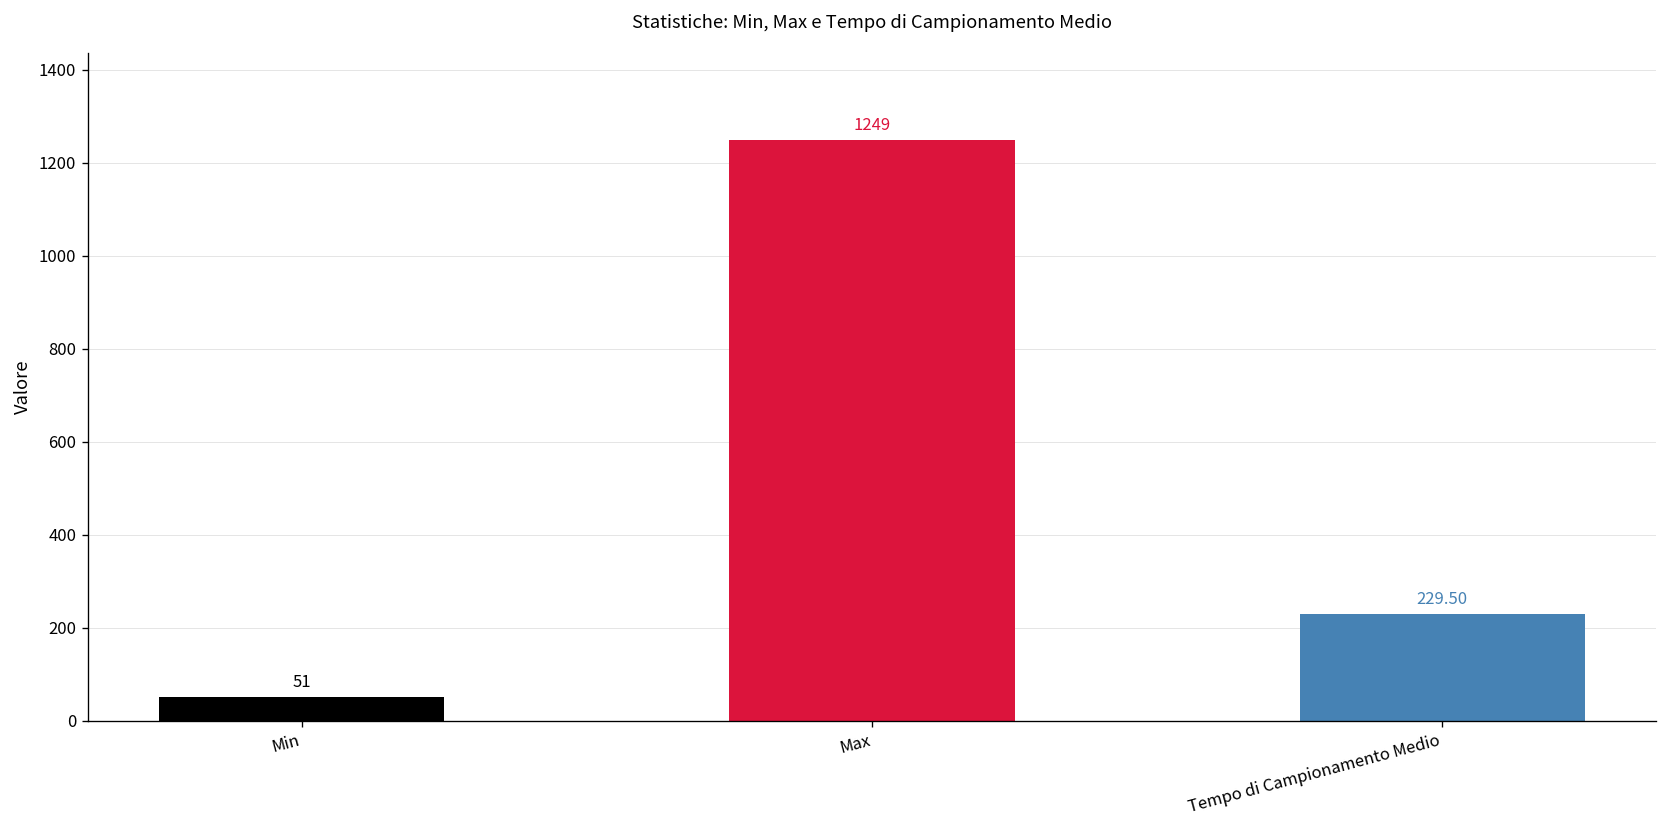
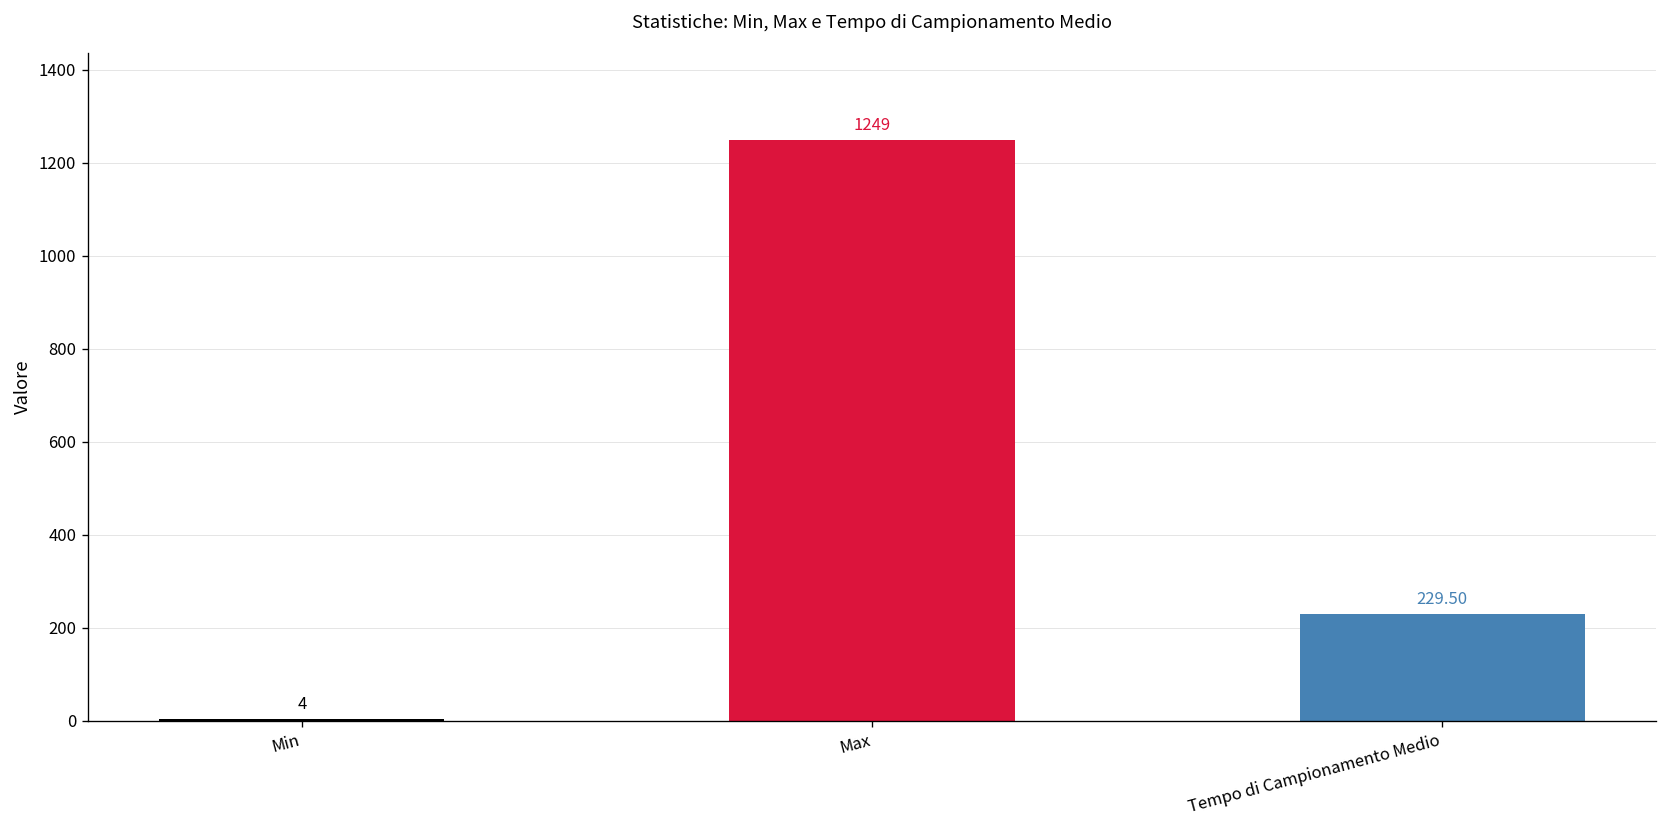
  {
-   "Min": 51,
+   "Min": 4,
    "Max": 1249,
    "Tempo di Campionamento Medio": 229.50
  }
